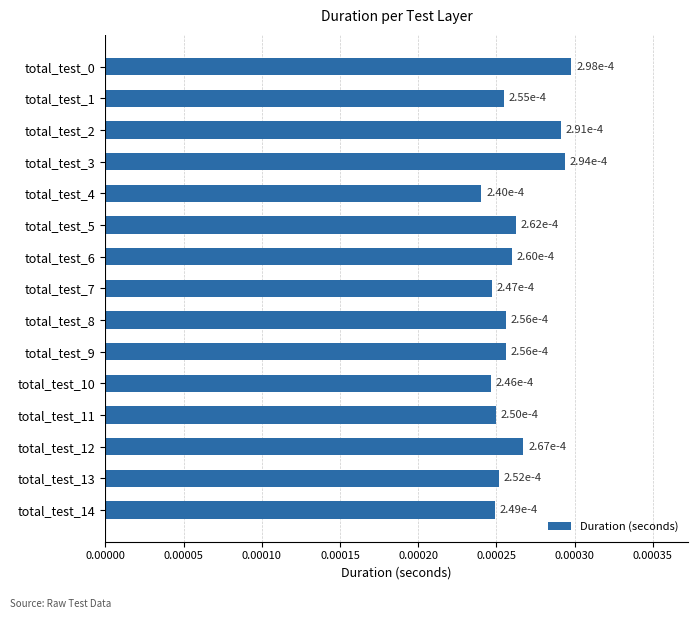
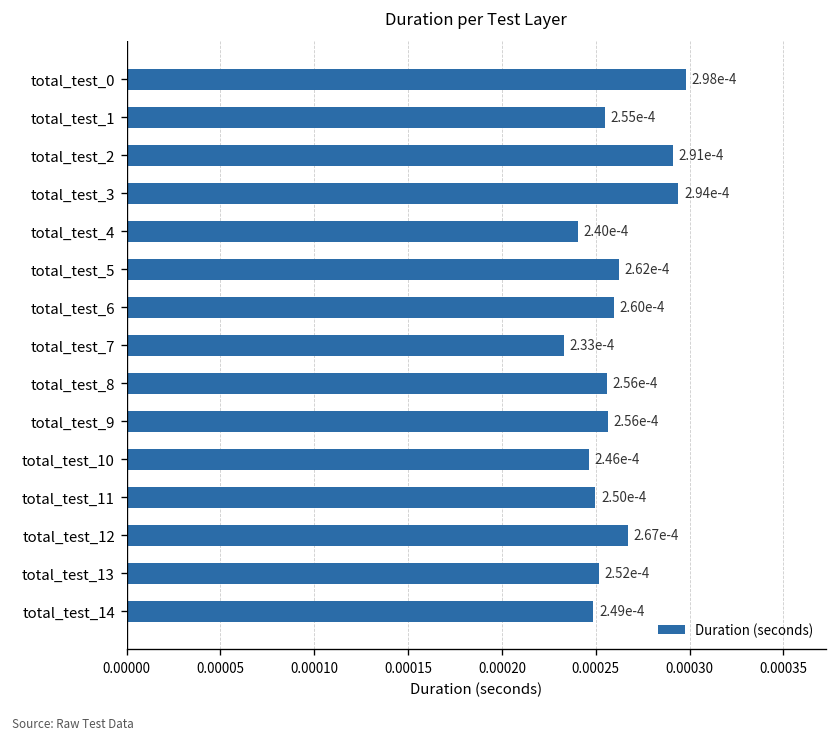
  {
    "total_test_0": "2.98e-4",
    "total_test_1": "2.55e-4",
    "total_test_2": "2.91e-4",
    "total_test_3": "2.94e-4",
    "total_test_4": "2.40e-4",
    "total_test_5": "2.62e-4",
    "total_test_6": "2.60e-4",
-   "total_test_7": "2.47e-4",
+   "total_test_7": "2.33e-4",
    "total_test_8": "2.56e-4",
    "total_test_9": "2.56e-4",
    "total_test_10": "2.46e-4",
    "total_test_11": "2.50e-4",
    "total_test_12": "2.67e-4",
    "total_test_13": "2.52e-4",
    "total_test_14": "2.49e-4"
  }
